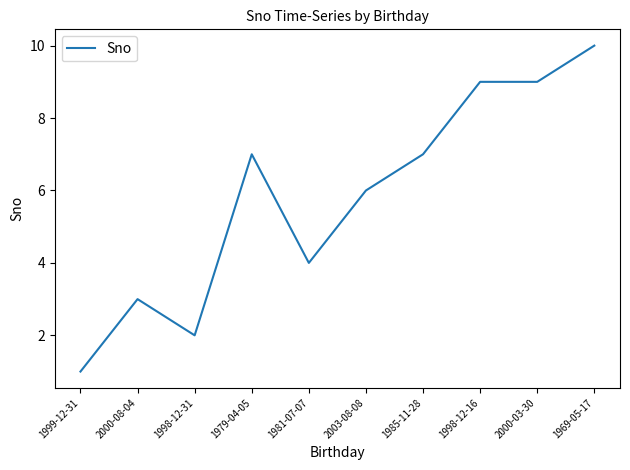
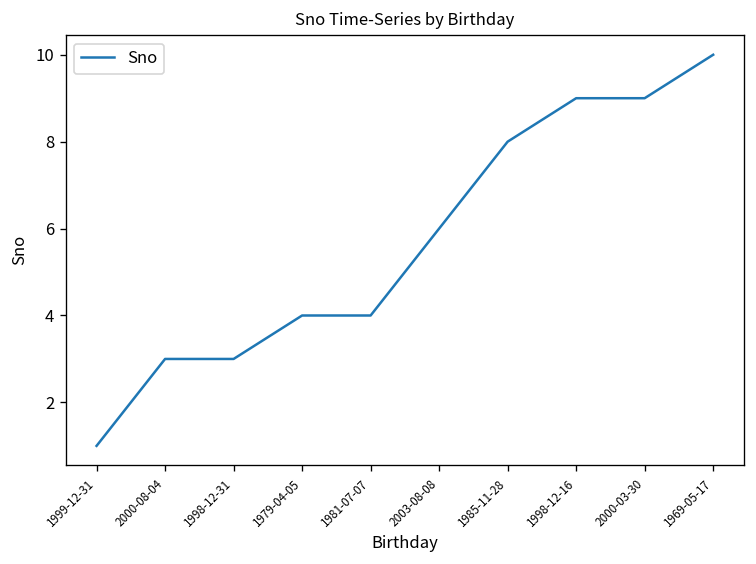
  {
    "1999-12-31": 1,
    "2000-08-04": 3,
-   "1998-12-31": 2,
-   "1979-04-05": 7,
+   "1998-12-31": 3,
+   "1979-04-05": 4,
    "1981-07-07": 4,
    "2003-08-08": 6,
-   "1985-11-28": 7,
+   "1985-11-28": 8,
    "1998-12-16": 9,
    "2000-03-30": 9,
    "1969-05-17": 10
  }
